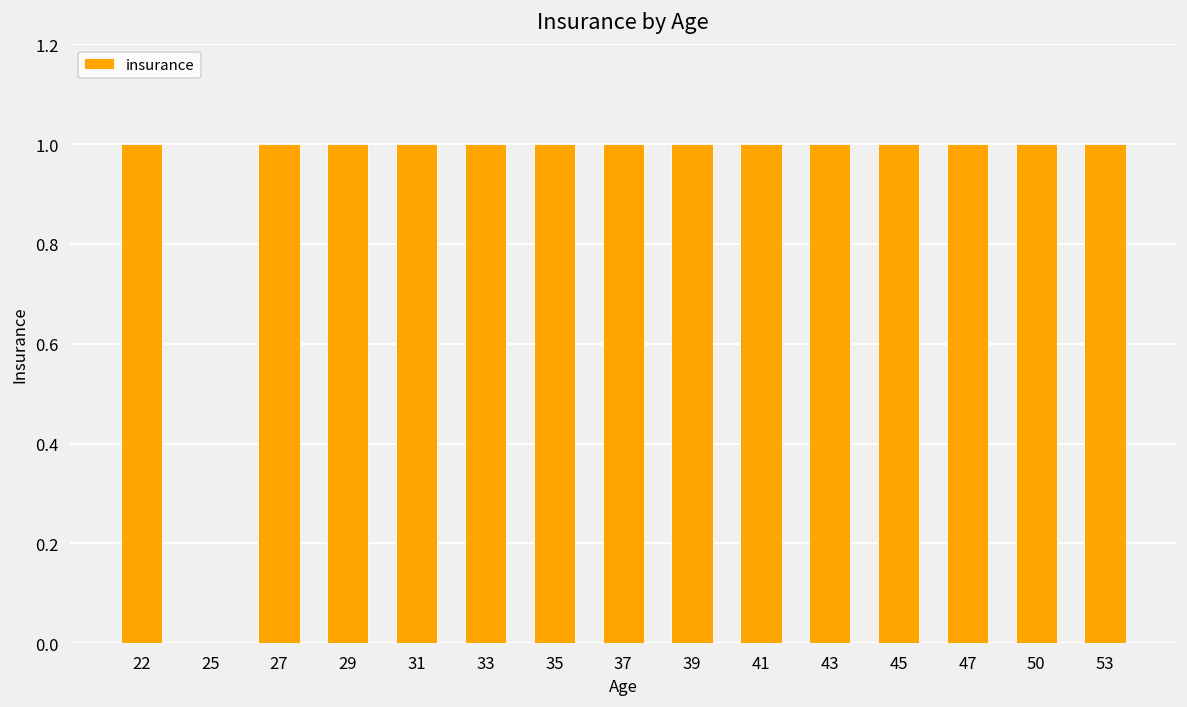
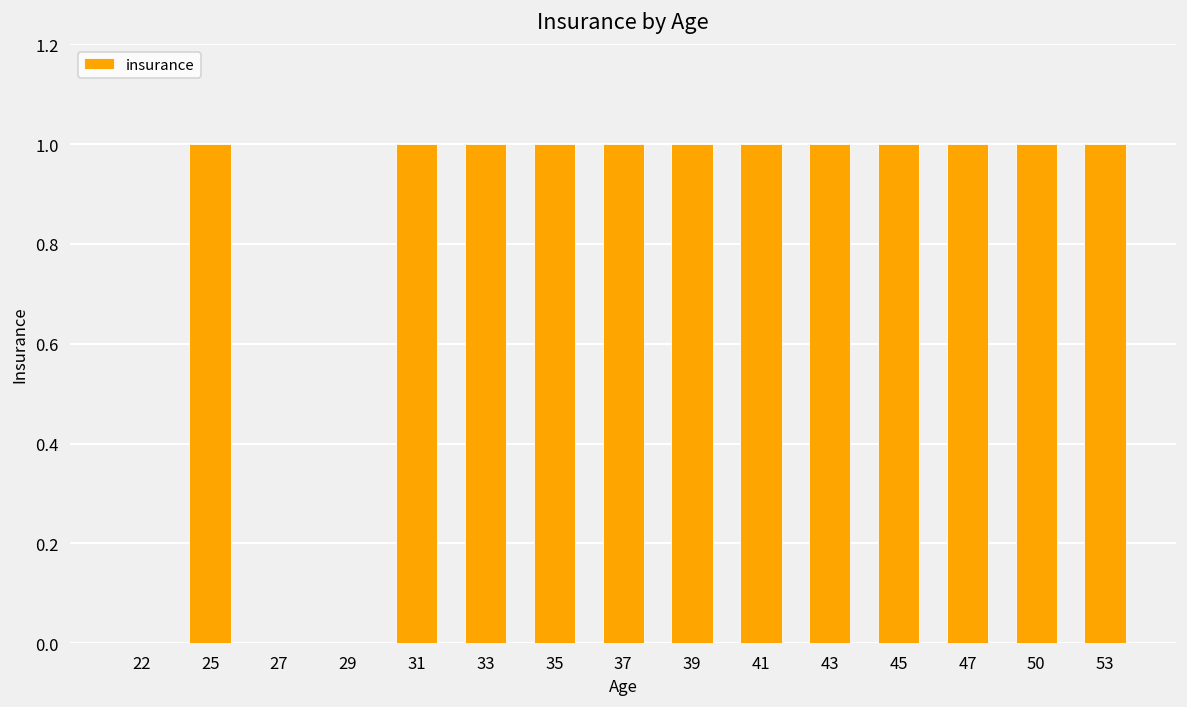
  {
-   "22": 1,
-   "25": 0,
-   "27": 1,
-   "29": 1,
+   "22": 0,
+   "25": 1,
+   "27": 0,
+   "29": 0,
    "31": 1,
    "33": 1,
    "35": 1,
    "37": 1,
    "39": 1,
    "41": 1,
    "43": 1,
    "45": 1,
    "47": 1,
    "50": 1,
    "53": 1
  }
